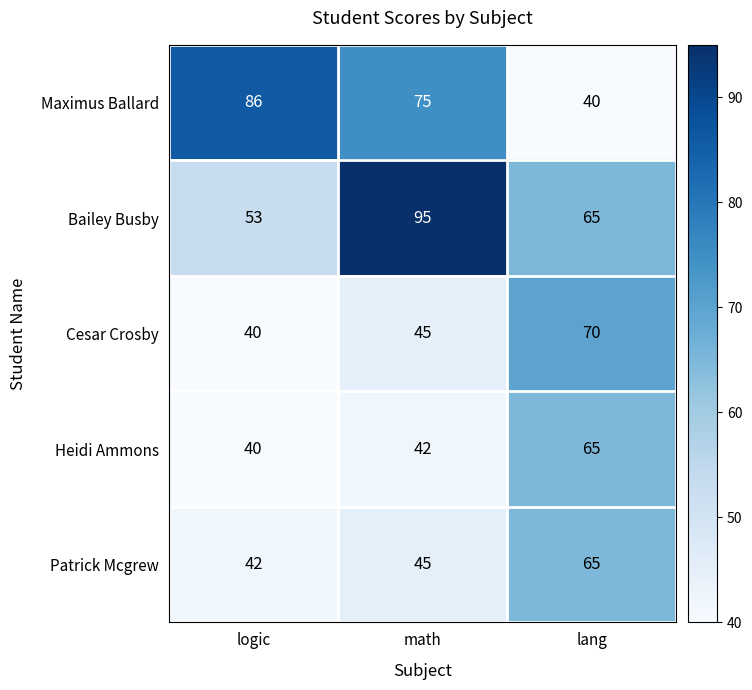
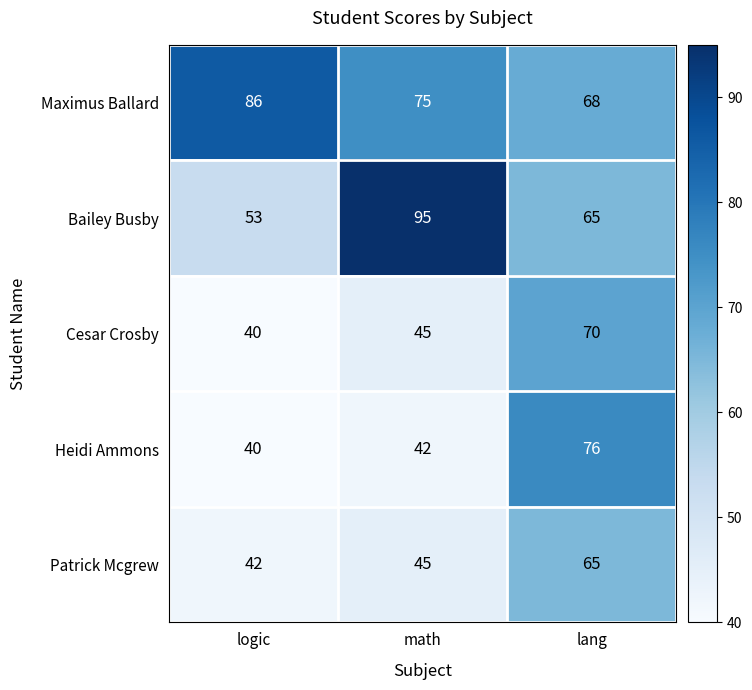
  {
    "Maximus Ballard": {
      "logic": 86,
      "math": 75,
-     "lang": 40
+     "lang": 68
    },
    "Bailey Busby": {
      "logic": 53,
      "math": 95,
      "lang": 65
    },
    "Cesar Crosby": {
      "logic": 40,
      "math": 45,
      "lang": 70
    },
    "Heidi Ammons": {
      "logic": 40,
      "math": 42,
-     "lang": 65
+     "lang": 76
    },
    "Patrick Mcgrew": {
      "logic": 42,
      "math": 45,
      "lang": 65
    }
  }
